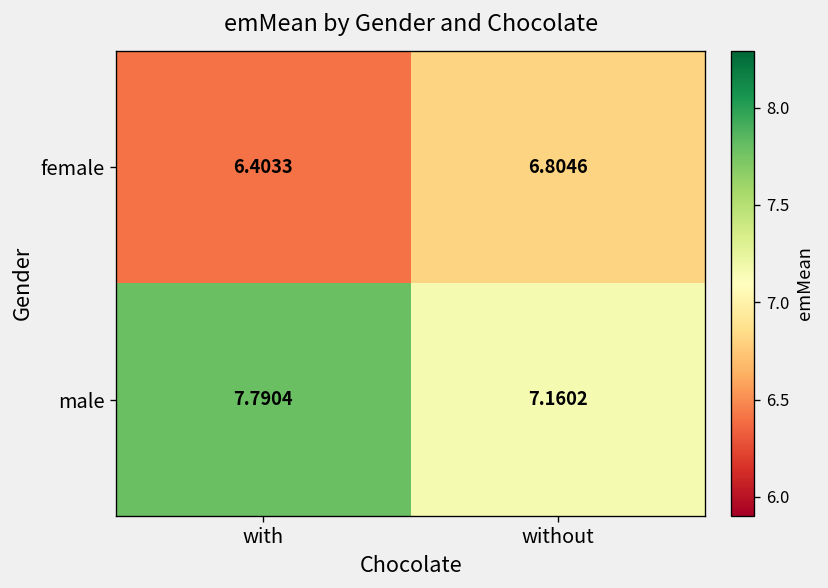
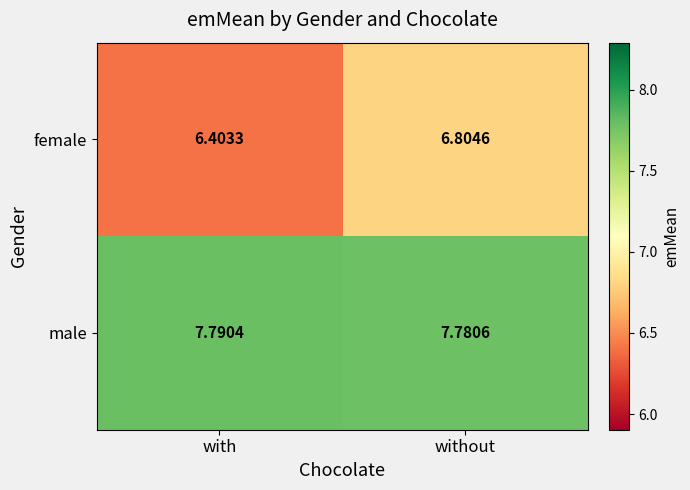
  {
    "female": {
      "with": 6.4033,
      "without": 6.8046
    },
    "male": {
      "with": 7.7904,
-     "without": 7.1602
+     "without": 7.7806
    }
  }
